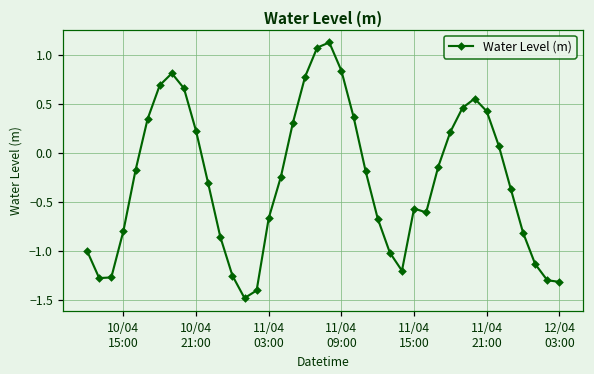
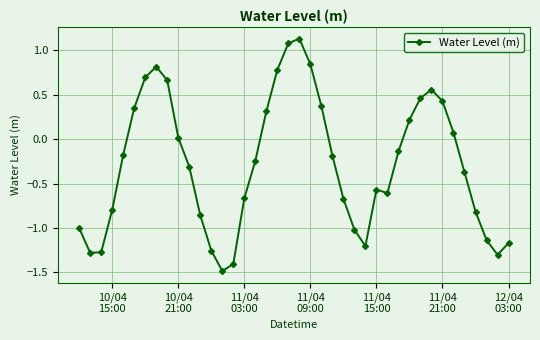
  {
    "10/04 15:00": -0.8,
-   "10/04 21:00": 0.2,
+   "10/04 21:00": 0.0,
    "11/04 03:00": -0.7,
    "11/04 09:00": 0.8,
    "11/04 15:00": -0.6,
    "11/04 21:00": 0.4,
-   "12/04 03:00": -1.3
+   "12/04 03:00": -1.2
  }
